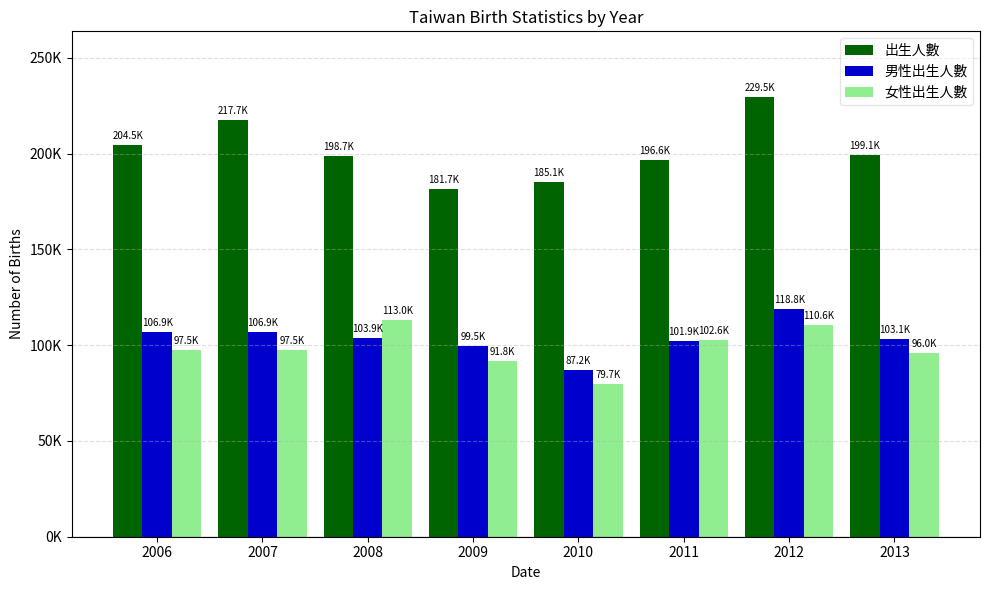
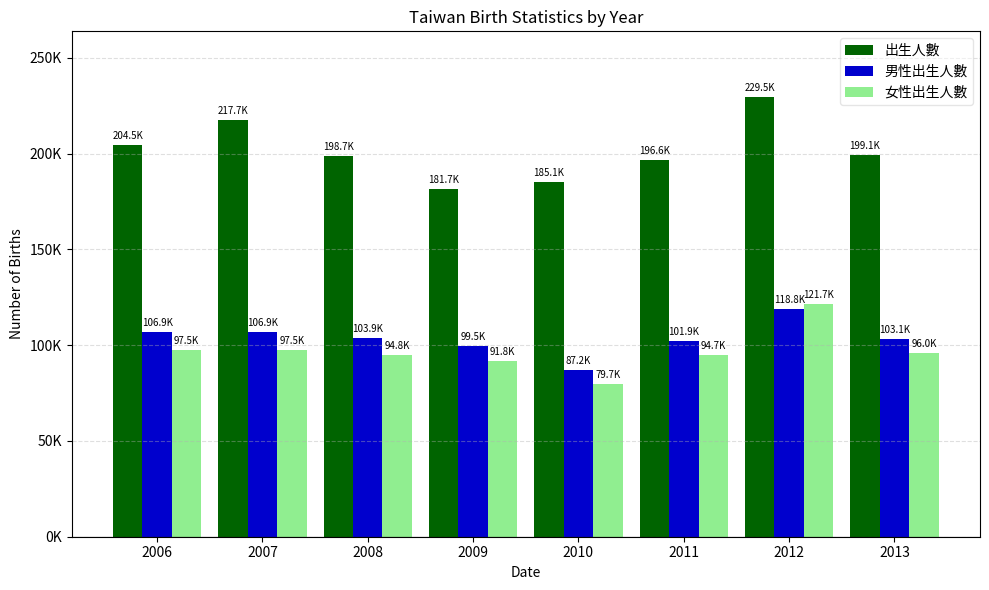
  {
    "出生人數": {
      "2006": "204.5K",
      "2007": "217.7K",
      "2008": "198.7K",
      "2009": "181.7K",
      "2010": "185.1K",
      "2011": "196.6K",
      "2012": "229.5K",
      "2013": "199.1K"
    },
    "男性出生人數": {
      "2006": "106.9K",
      "2007": "106.9K",
      "2008": "103.9K",
      "2009": "99.5K",
      "2010": "87.2K",
      "2011": "101.9K",
      "2012": "118.8K",
      "2013": "103.1K"
    },
    "女性出生人數": {
      "2006": "97.5K",
      "2007": "97.5K",
-     "2008": "113.0K",
+     "2008": "94.8K",
      "2009": "91.8K",
      "2010": "79.7K",
-     "2011": "102.6K",
-     "2012": "110.6K",
+     "2011": "94.7K",
+     "2012": "121.7K",
      "2013": "96.0K"
    }
  }
